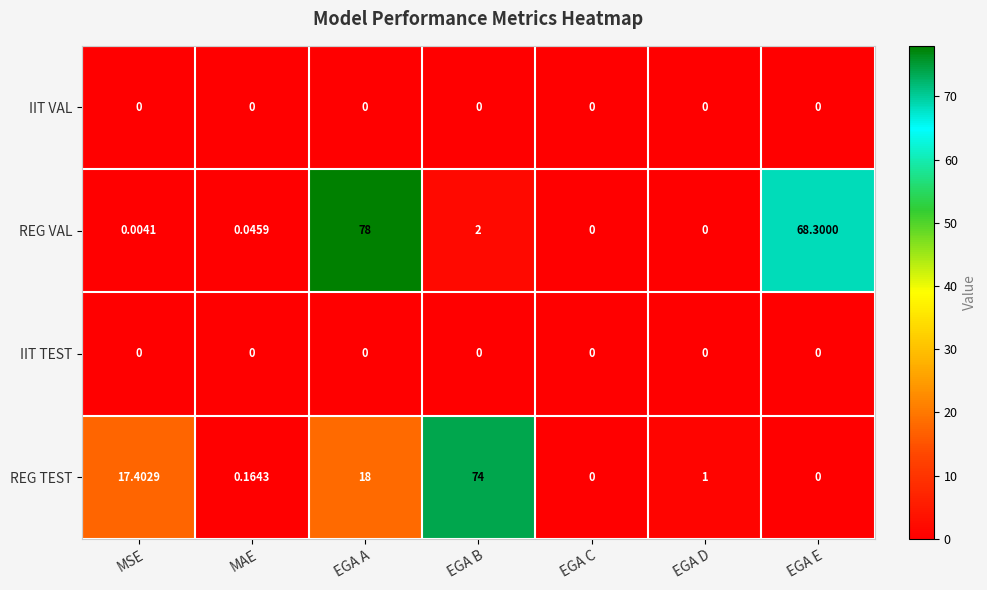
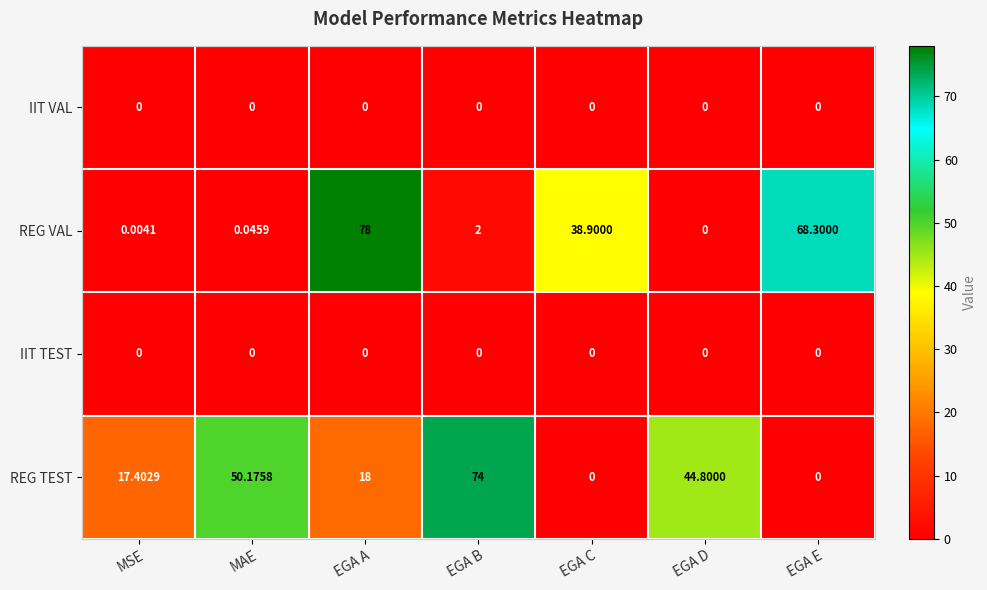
  {
    "IIT VAL": {
      "MSE": 0,
      "MAE": 0,
      "EGA A": 0,
      "EGA B": 0,
      "EGA C": 0,
      "EGA D": 0,
      "EGA E": 0
    },
    "REG VAL": {
      "MSE": 0.0041,
      "MAE": 0.0459,
      "EGA A": 78,
      "EGA B": 2,
-     "EGA C": 0,
+     "EGA C": 38.9000,
      "EGA D": 0,
      "EGA E": 68.3000
    },
    "IIT TEST": {
      "MSE": 0,
      "MAE": 0,
      "EGA A": 0,
      "EGA B": 0,
      "EGA C": 0,
      "EGA D": 0,
      "EGA E": 0
    },
    "REG TEST": {
      "MSE": 17.4029,
-     "MAE": 0.1643,
+     "MAE": 50.1758,
      "EGA A": 18,
      "EGA B": 74,
      "EGA C": 0,
-     "EGA D": 1,
+     "EGA D": 44.8000,
      "EGA E": 0
    }
  }
